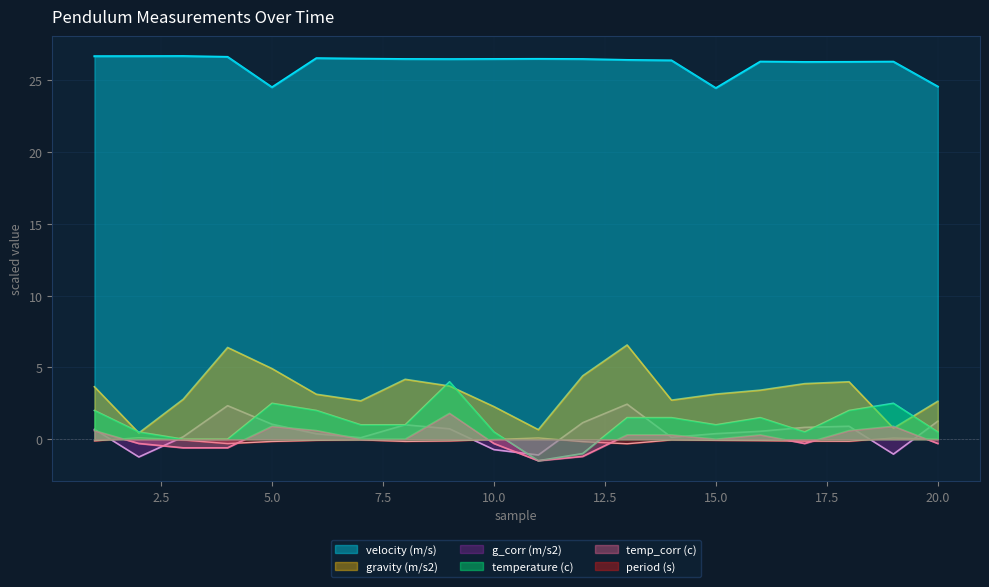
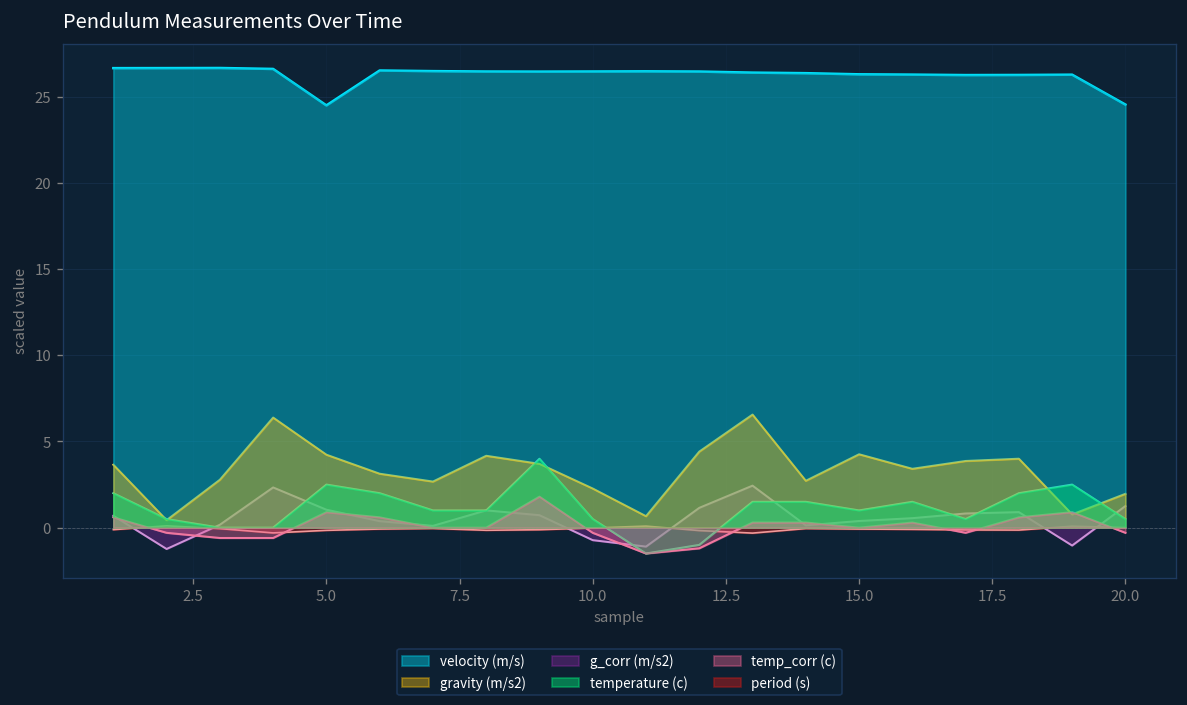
  {
    "velocity (m/s)": {
      "5.0": 24.5,
      "10.0": 26.5,
-     "15.0": 24.4,
+     "15.0": 26.3,
      "20.0": 24.6
    },
    "gravity (m/s2)": {
-     "5.0": 4.9,
+     "5.0": 4.2,
      "10.0": 2.3,
-     "15.0": 3.1,
-     "20.0": 2.6
+     "15.0": 4.3,
+     "20.0": 2.0
    }
  }
